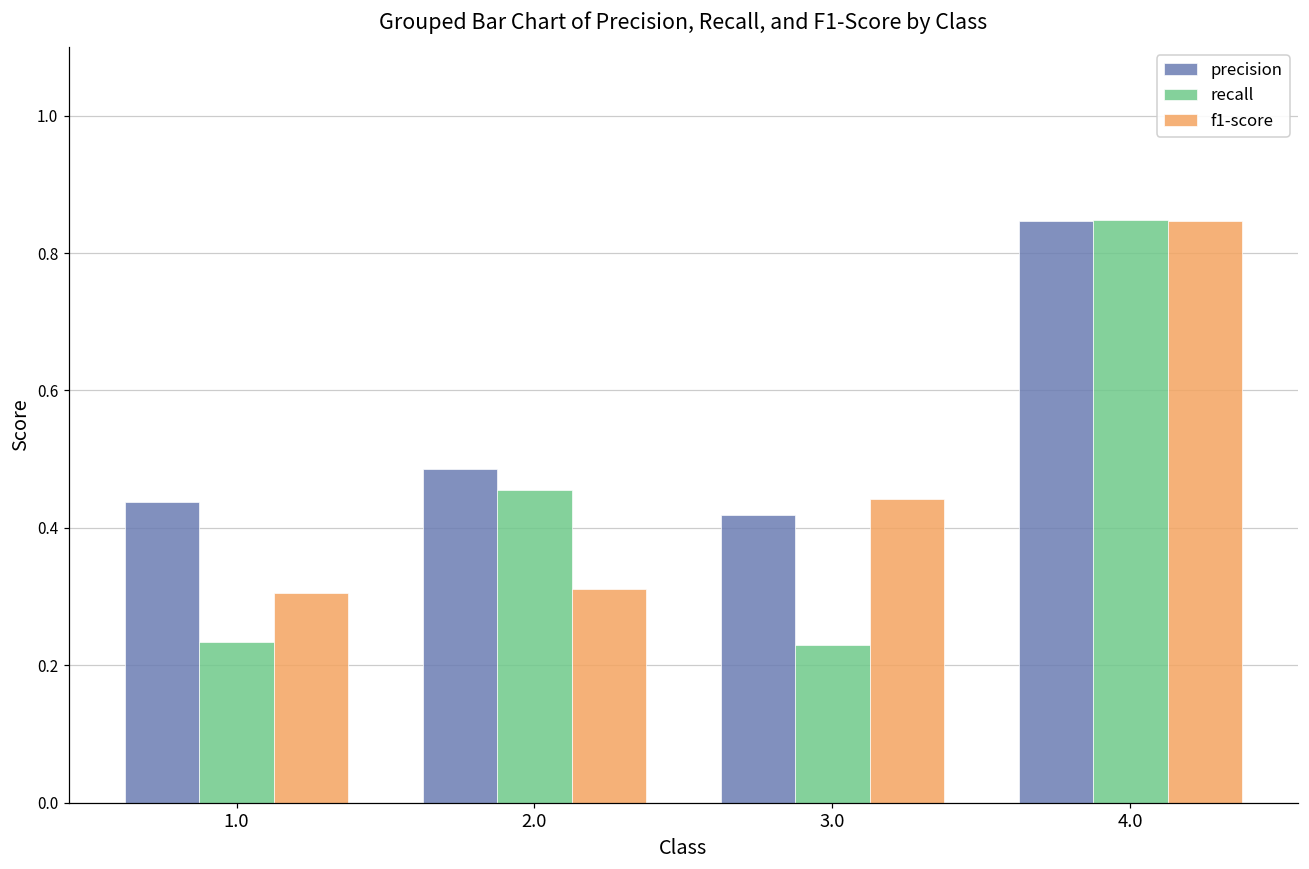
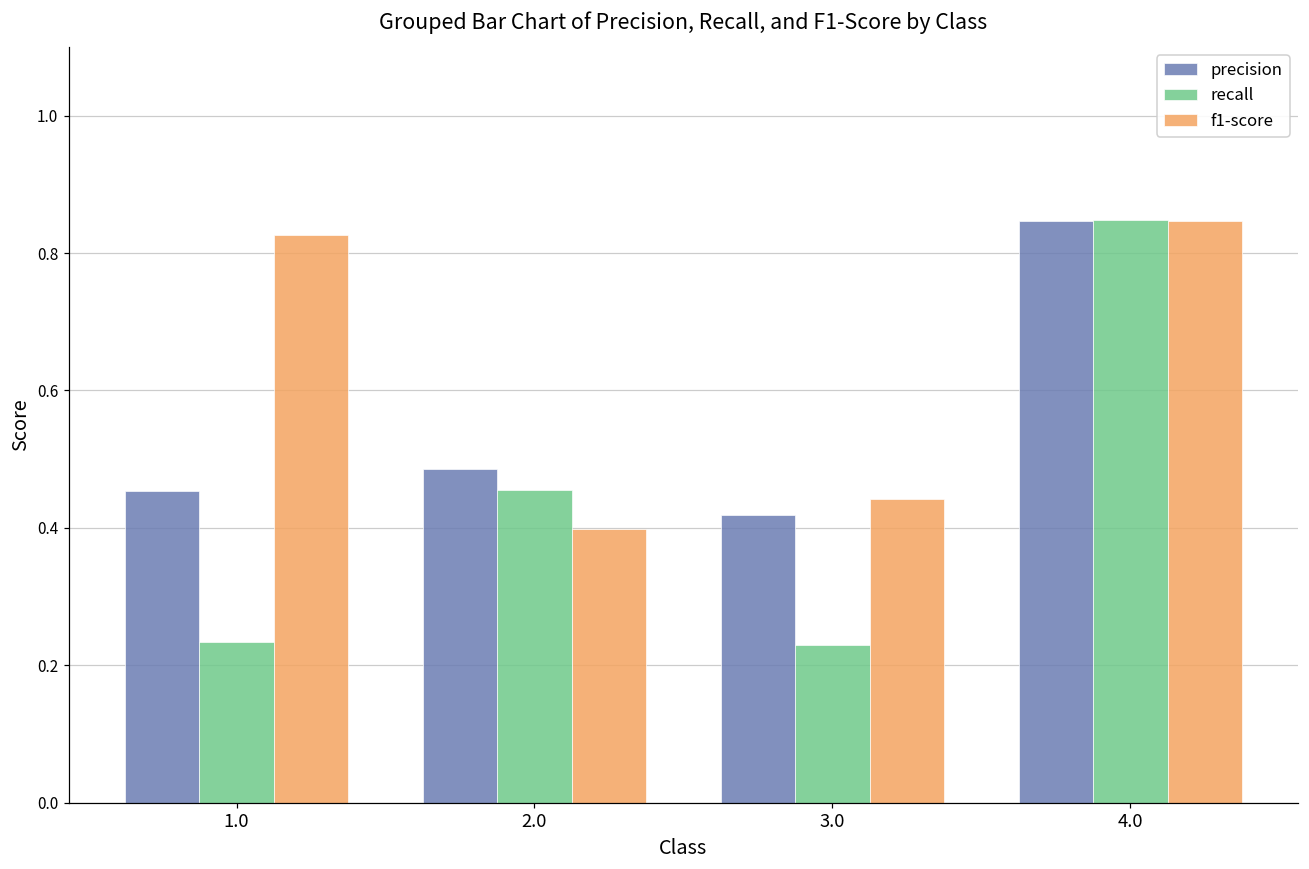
  {
    "precision": {
-     "1.0": 0.44,
+     "1.0": 0.45,
      "2.0": 0.49,
      "3.0": 0.42,
      "4.0": 0.85
    },
    "recall": {
      "1.0": 0.23,
      "2.0": 0.46,
      "3.0": 0.23,
      "4.0": 0.85
    },
    "f1-score": {
-     "1.0": 0.30,
-     "2.0": 0.31,
+     "1.0": 0.83,
+     "2.0": 0.40,
      "3.0": 0.44,
      "4.0": 0.85
    }
  }
